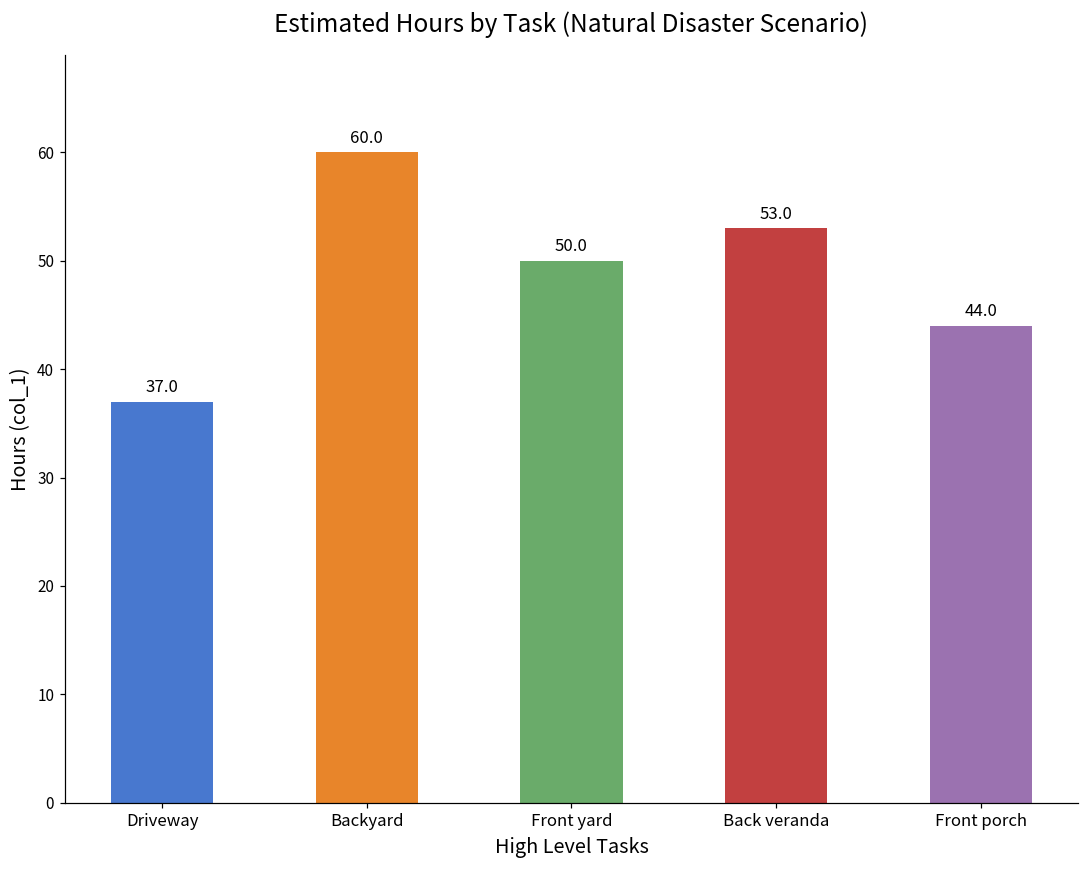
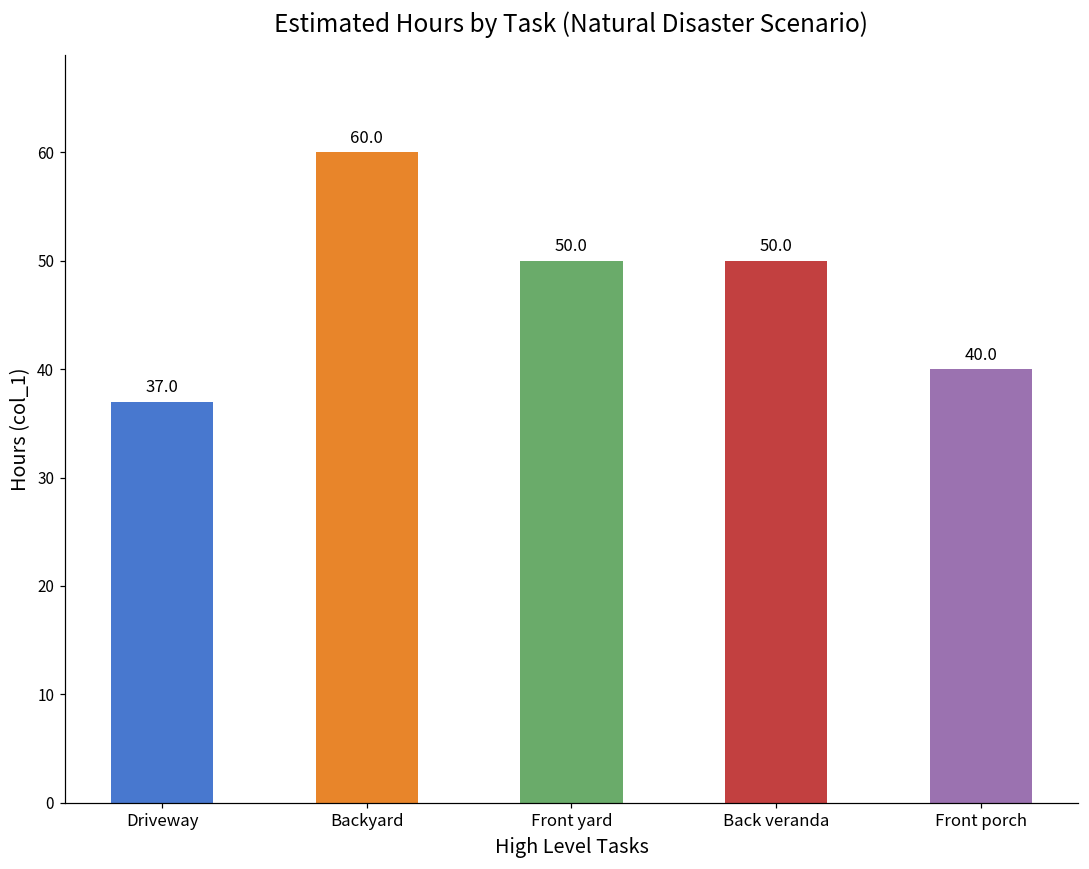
  {
    "Driveway": 37.0,
    "Backyard": 60.0,
    "Front yard": 50.0,
-   "Back veranda": 53.0,
-   "Front porch": 44.0
+   "Back veranda": 50.0,
+   "Front porch": 40.0
  }
